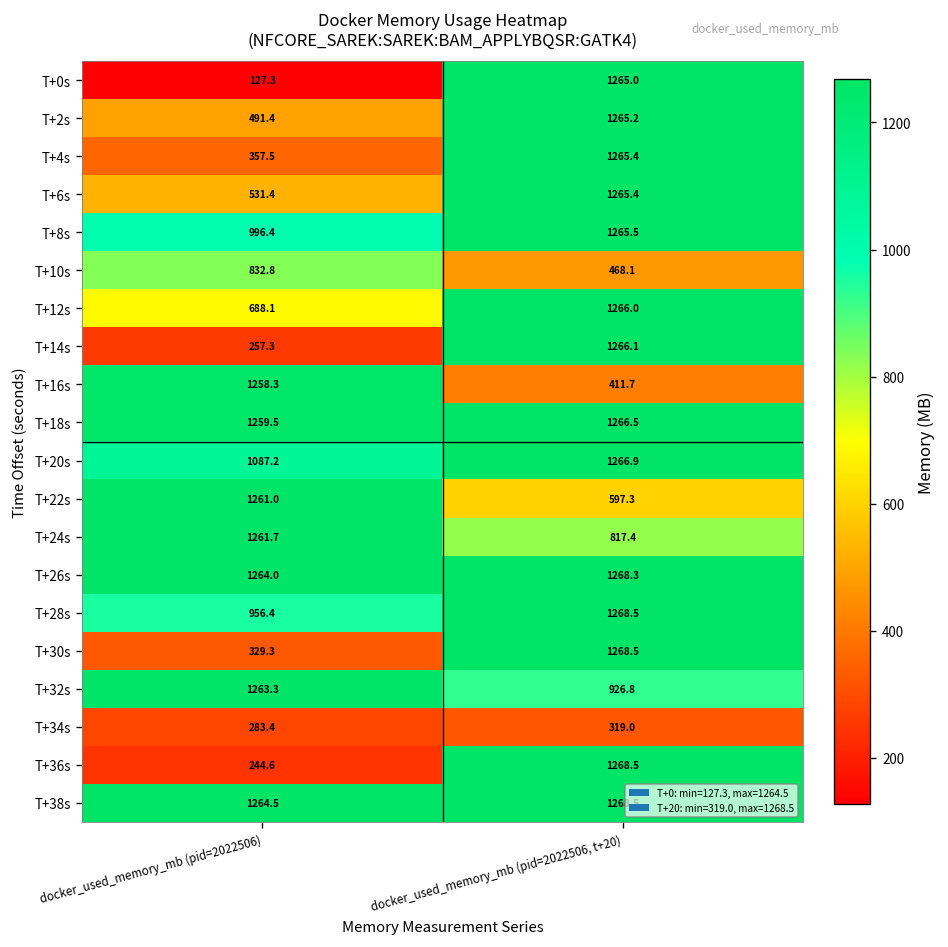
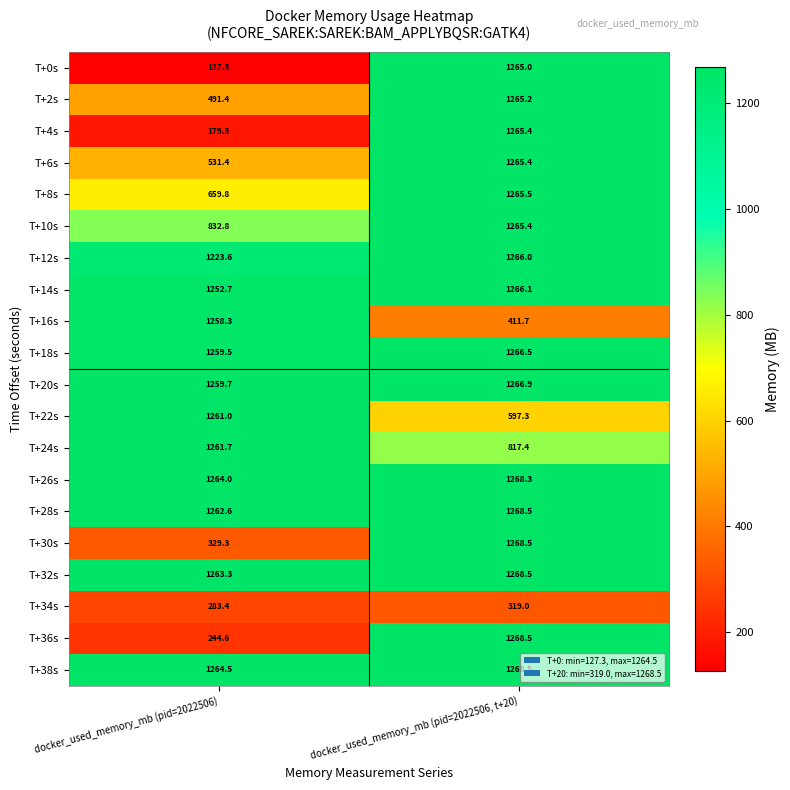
  {
    "T+0s": {
      "docker_used_memory_mb (pid=2022506)": 127.3,
      "docker_used_memory_mb (pid=2022506, t+20)": 1265.0
    },
    "T+2s": {
      "docker_used_memory_mb (pid=2022506)": 491.4,
      "docker_used_memory_mb (pid=2022506, t+20)": 1265.2
    },
    "T+4s": {
-     "docker_used_memory_mb (pid=2022506)": 357.5,
+     "docker_used_memory_mb (pid=2022506)": 179.3,
      "docker_used_memory_mb (pid=2022506, t+20)": 1265.4
    },
    "T+6s": {
      "docker_used_memory_mb (pid=2022506)": 531.4,
      "docker_used_memory_mb (pid=2022506, t+20)": 1265.4
    },
    "T+8s": {
-     "docker_used_memory_mb (pid=2022506)": 996.4,
+     "docker_used_memory_mb (pid=2022506)": 659.8,
      "docker_used_memory_mb (pid=2022506, t+20)": 1265.5
    },
    "T+10s": {
      "docker_used_memory_mb (pid=2022506)": 832.8,
-     "docker_used_memory_mb (pid=2022506, t+20)": 468.1
+     "docker_used_memory_mb (pid=2022506, t+20)": 1265.4
    },
    "T+12s": {
-     "docker_used_memory_mb (pid=2022506)": 688.1,
+     "docker_used_memory_mb (pid=2022506)": 1223.6,
      "docker_used_memory_mb (pid=2022506, t+20)": 1266.0
    },
    "T+14s": {
-     "docker_used_memory_mb (pid=2022506)": 257.3,
+     "docker_used_memory_mb (pid=2022506)": 1252.7,
      "docker_used_memory_mb (pid=2022506, t+20)": 1266.1
    },
    "T+16s": {
      "docker_used_memory_mb (pid=2022506)": 1258.3,
      "docker_used_memory_mb (pid=2022506, t+20)": 411.7
    },
    "T+18s": {
      "docker_used_memory_mb (pid=2022506)": 1259.5,
      "docker_used_memory_mb (pid=2022506, t+20)": 1266.5
    },
    "T+20s": {
-     "docker_used_memory_mb (pid=2022506)": 1087.2,
+     "docker_used_memory_mb (pid=2022506)": 1259.7,
      "docker_used_memory_mb (pid=2022506, t+20)": 1266.9
    },
    "T+22s": {
      "docker_used_memory_mb (pid=2022506)": 1261.0,
      "docker_used_memory_mb (pid=2022506, t+20)": 597.3
    },
    "T+24s": {
      "docker_used_memory_mb (pid=2022506)": 1261.7,
      "docker_used_memory_mb (pid=2022506, t+20)": 817.4
    },
    "T+26s": {
      "docker_used_memory_mb (pid=2022506)": 1264.0,
      "docker_used_memory_mb (pid=2022506, t+20)": 1268.3
    },
    "T+28s": {
-     "docker_used_memory_mb (pid=2022506)": 956.4,
+     "docker_used_memory_mb (pid=2022506)": 1262.6,
      "docker_used_memory_mb (pid=2022506, t+20)": 1268.5
    },
    "T+30s": {
      "docker_used_memory_mb (pid=2022506)": 329.3,
      "docker_used_memory_mb (pid=2022506, t+20)": 1268.5
    },
    "T+32s": {
      "docker_used_memory_mb (pid=2022506)": 1263.3,
-     "docker_used_memory_mb (pid=2022506, t+20)": 926.8
+     "docker_used_memory_mb (pid=2022506, t+20)": 1268.5
    },
    "T+34s": {
      "docker_used_memory_mb (pid=2022506)": 283.4,
      "docker_used_memory_mb (pid=2022506, t+20)": 319.0
    },
    "T+36s": {
      "docker_used_memory_mb (pid=2022506)": 244.6,
      "docker_used_memory_mb (pid=2022506, t+20)": 1268.5
    },
    "T+38s": {
      "docker_used_memory_mb (pid=2022506)": 1264.5
    }
  }
